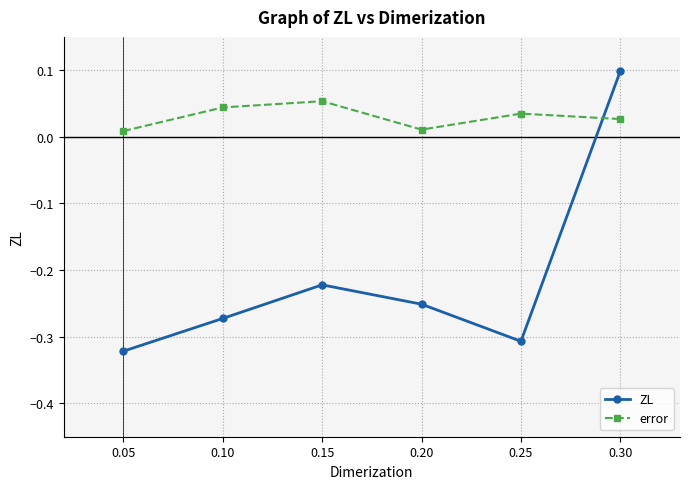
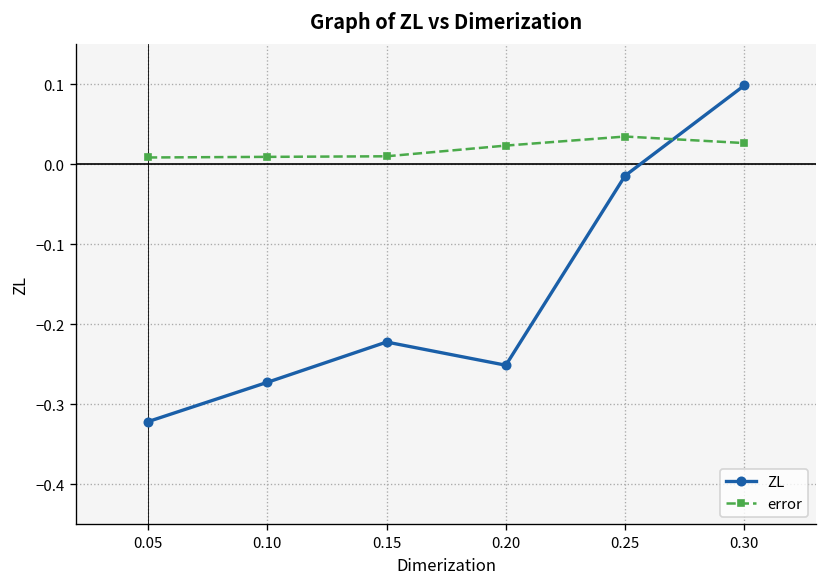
  {
    "ZL": {
      "0.05": -0.32,
      "0.10": -0.27,
      "0.15": -0.22,
      "0.20": -0.25,
-     "0.25": -0.31,
+     "0.25": -0.01,
      "0.30": 0.10
    },
    "error": {
      "0.05": 0.01,
-     "0.10": 0.04,
-     "0.15": 0.05,
-     "0.20": 0.01,
+     "0.10": 0.01,
+     "0.15": 0.01,
+     "0.20": 0.02,
      "0.25": 0.03,
      "0.30": 0.03
    }
  }
